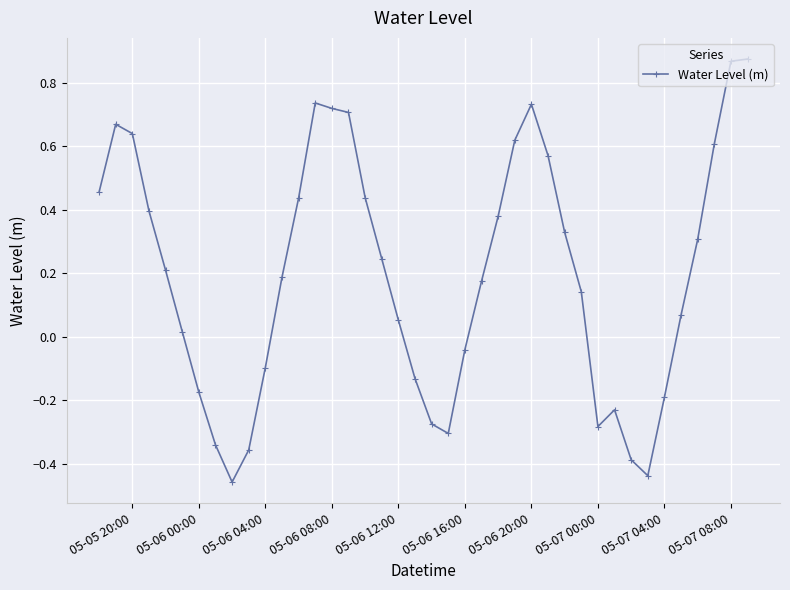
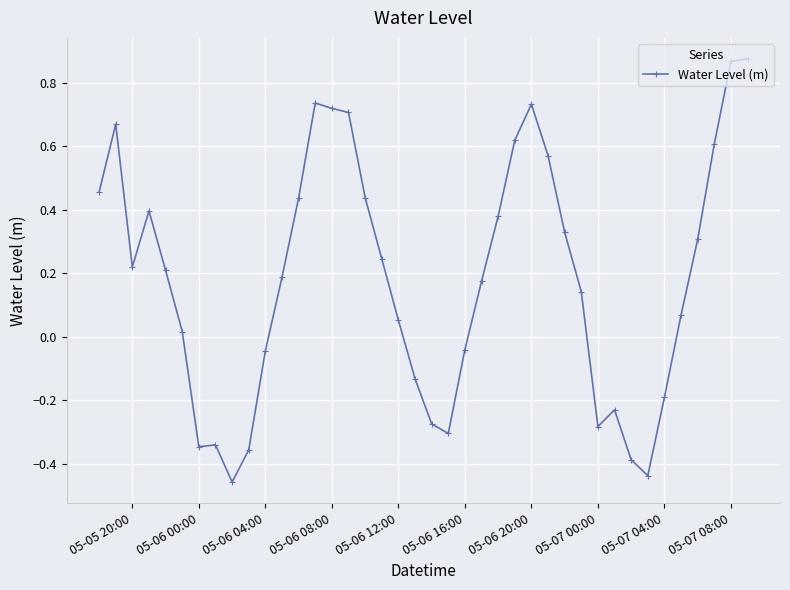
  {
-   "05-05 20:00": 0.64,
-   "05-06 00:00": -0.17,
-   "05-06 04:00": -0.10,
+   "05-05 20:00": 0.22,
+   "05-06 00:00": -0.35,
+   "05-06 04:00": -0.04,
    "05-06 08:00": 0.72,
    "05-06 12:00": 0.05,
    "05-06 16:00": -0.04,
    "05-06 20:00": 0.73,
    "05-07 00:00": -0.28,
    "05-07 04:00": -0.19
  }
